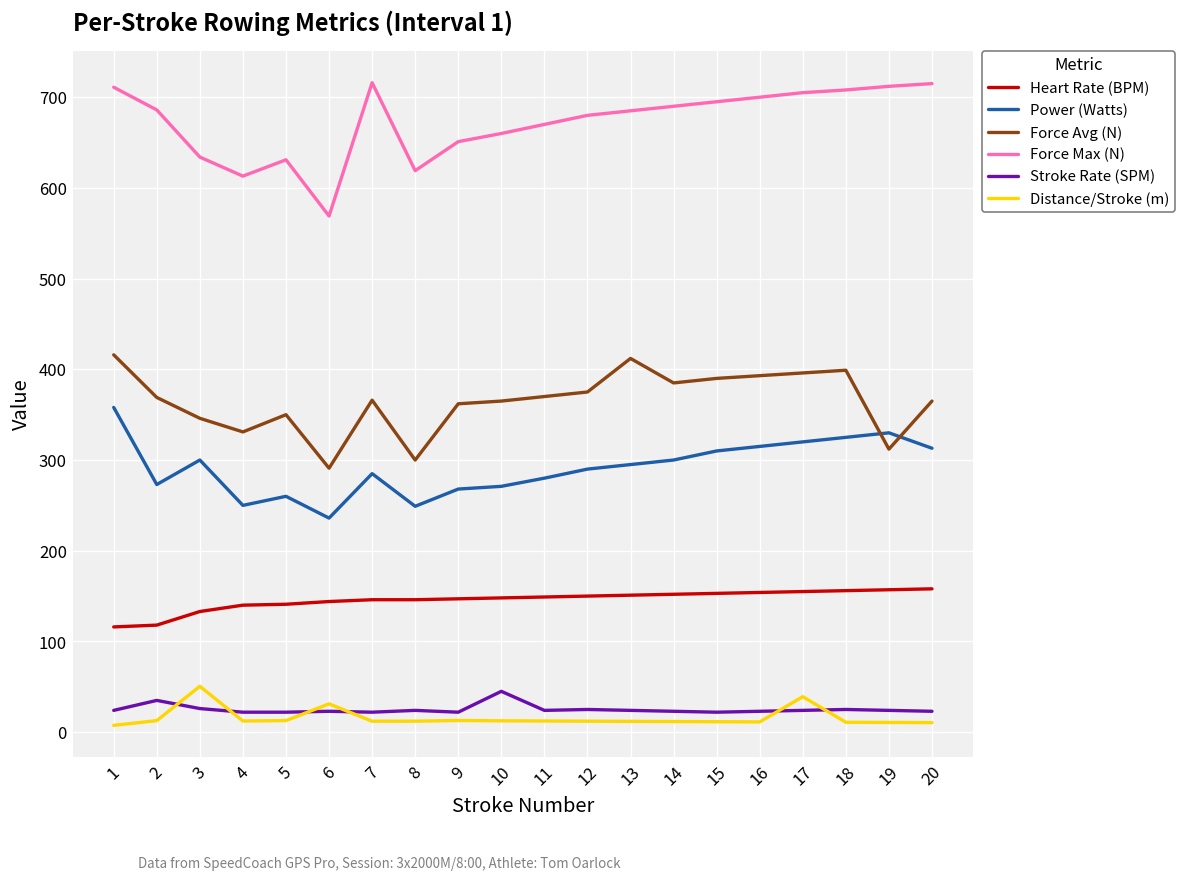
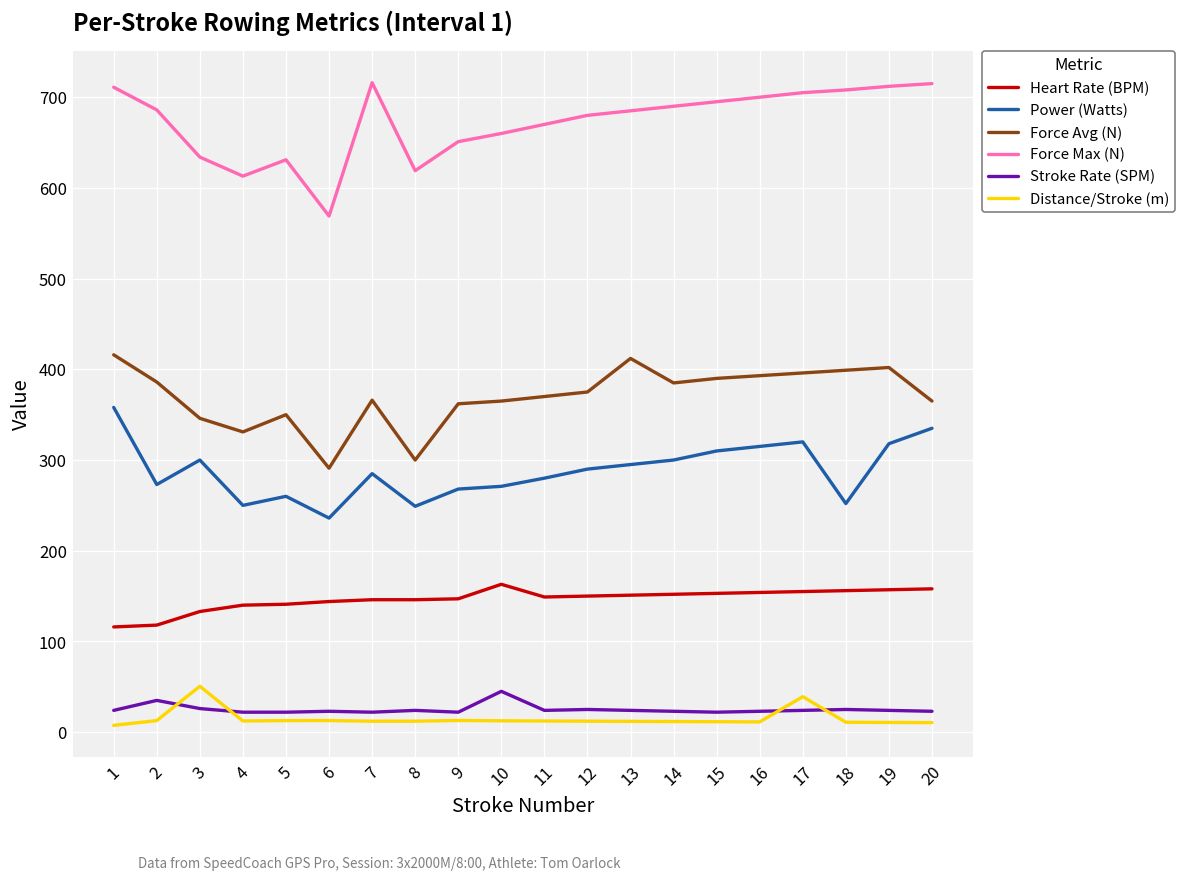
  {
    "Heart Rate (BPM)": {
      "1": 120,
      "2": 120,
      "3": 130,
      "4": 140,
      "5": 140,
      "6": 140,
      "7": 150,
      "8": 150,
      "9": 150,
-     "10": 150,
+     "10": 160,
      "11": 150,
      "12": 150,
      "13": 150,
      "14": 150,
      "15": 150,
      "16": 150,
      "17": 160,
      "18": 160,
      "19": 160,
      "20": 160
    },
    "Power (Watts)": {
      "1": 360,
      "2": 270,
      "3": 300,
      "4": 250,
      "5": 260,
      "6": 240,
      "7": 290,
      "8": 250,
      "9": 270,
      "10": 270,
      "11": 280,
      "12": 290,
      "13": 300,
      "14": 300,
      "15": 310,
      "16": 320,
      "17": 320,
-     "18": 330,
-     "19": 330,
-     "20": 310
+     "18": 250,
+     "19": 320,
+     "20": 340
    },
    "Force Avg (N)": {
      "1": 420,
-     "2": 370,
+     "2": 390,
      "3": 350,
      "4": 330,
      "5": 350,
      "6": 290,
      "7": 370,
      "8": 300,
      "9": 360,
      "10": 370,
      "11": 370,
      "12": 380,
      "13": 410,
      "14": 390,
      "15": 390,
      "16": 390,
      "17": 400,
      "18": 400,
-     "19": 310,
+     "19": 400,
      "20": 370
    },
    "Force Max (N)": {
      "1": 710,
      "2": 690,
      "3": 630,
      "4": 610,
      "5": 630,
      "6": 570,
      "7": 720,
      "8": 620,
      "9": 650,
      "10": 660,
      "11": 670,
      "12": 680,
      "13": 690,
      "14": 690,
      "15": 700,
      "16": 700,
      "17": 710,
      "18": 710,
      "19": 710,
      "20": 720
    },
    "Stroke Rate (SPM)": {
      "1": 20,
      "2": 40,
      "3": 30,
      "4": 20,
      "5": 20,
      "6": 20,
      "7": 20,
      "8": 20,
      "9": 20,
      "10": 50,
      "11": 20,
      "12": 30,
      "13": 20,
      "14": 20,
      "15": 20,
      "16": 20,
      "17": 20,
      "18": 30,
      "19": 20,
      "20": 20
    },
    "Distance/Stroke (m)": {
      "1": 10,
      "2": 10,
      "3": 50,
      "4": 10,
      "5": 10,
-     "6": 30,
+     "6": 10,
      "7": 10,
      "8": 10,
      "9": 10,
      "10": 10,
      "11": 10,
      "12": 10,
      "13": 10,
      "14": 10,
      "15": 10,
      "16": 10,
      "17": 40,
      "18": 10,
      "19": 10,
      "20": 10
    }
  }
